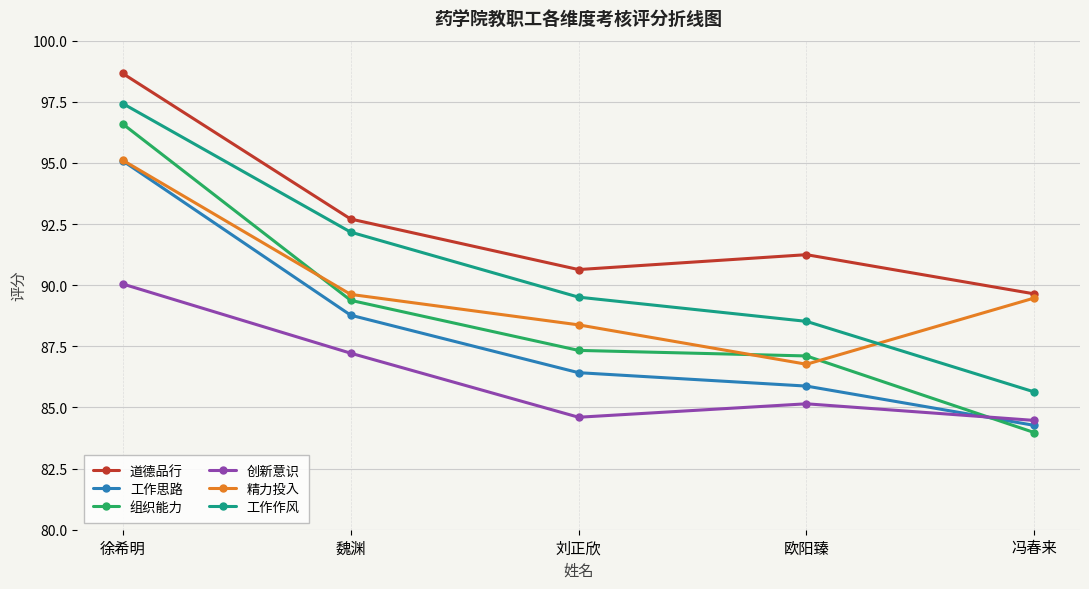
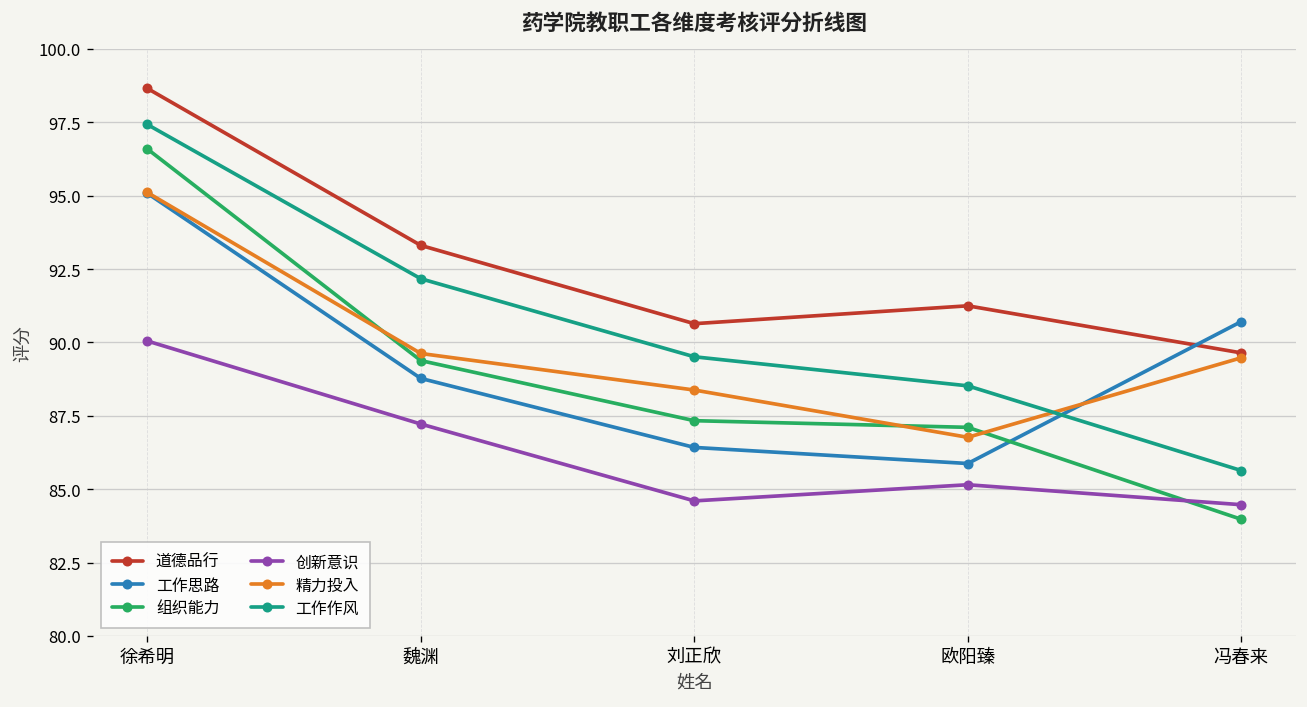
  {
    "道德品行": {
      "徐希明": 98.7,
-     "魏渊": 92.7,
+     "魏渊": 93.3,
      "刘正欣": 90.6,
      "欧阳臻": 91.2,
      "冯春来": 89.6
    },
    "工作思路": {
      "魏渊": 88.8,
      "刘正欣": 86.4,
      "欧阳臻": 85.9,
-     "冯春来": 84.3
+     "冯春来": 90.7
    },
    "创新意识": {
      "徐希明": 90.0,
      "魏渊": 87.2,
      "刘正欣": 84.6,
      "欧阳臻": 85.1,
      "冯春来": 84.5
    },
    "精力投入": {
      "魏渊": 89.6,
      "刘正欣": 88.4,
      "欧阳臻": 86.8,
      "冯春来": 89.5
    }
  }
